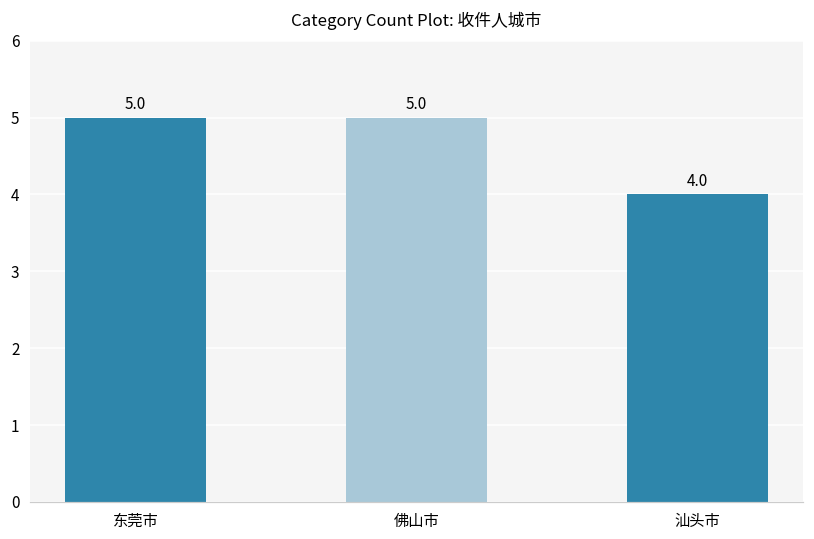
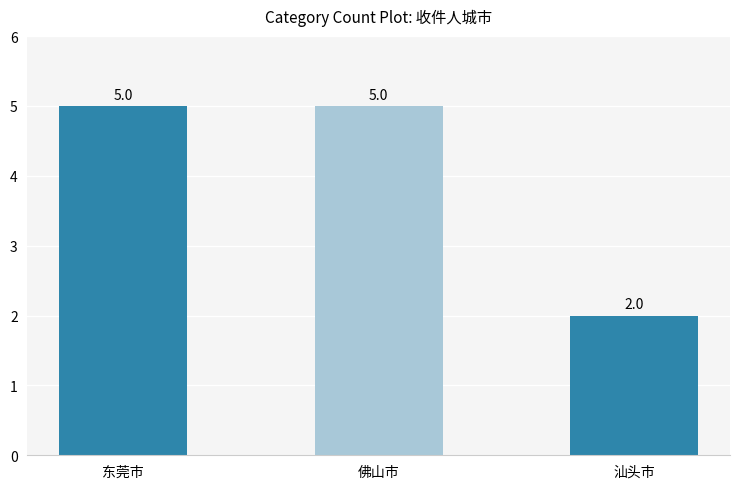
  {
    "东莞市": 5.0,
    "佛山市": 5.0,
-   "汕头市": 4.0
+   "汕头市": 2.0
  }
